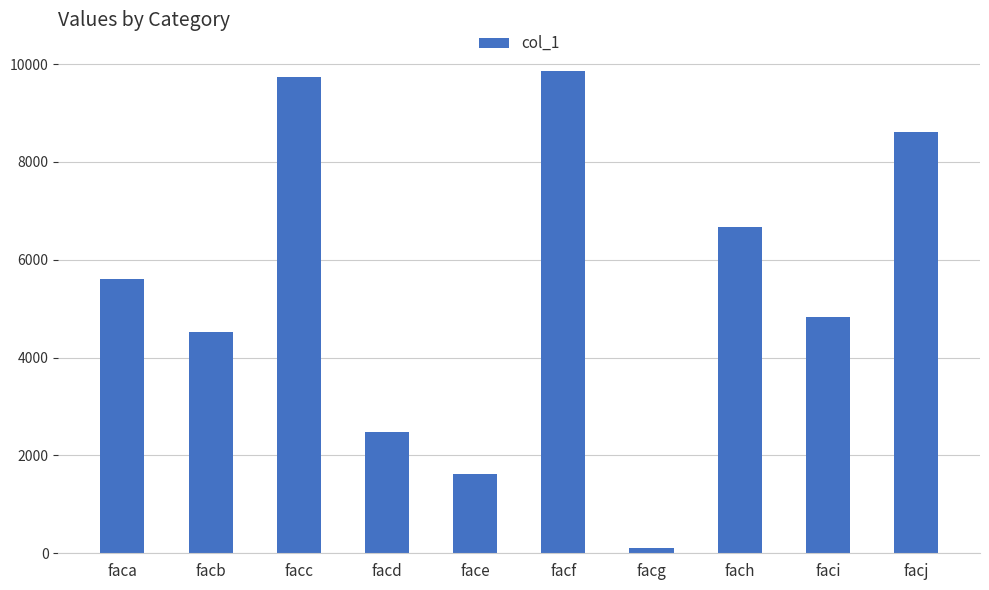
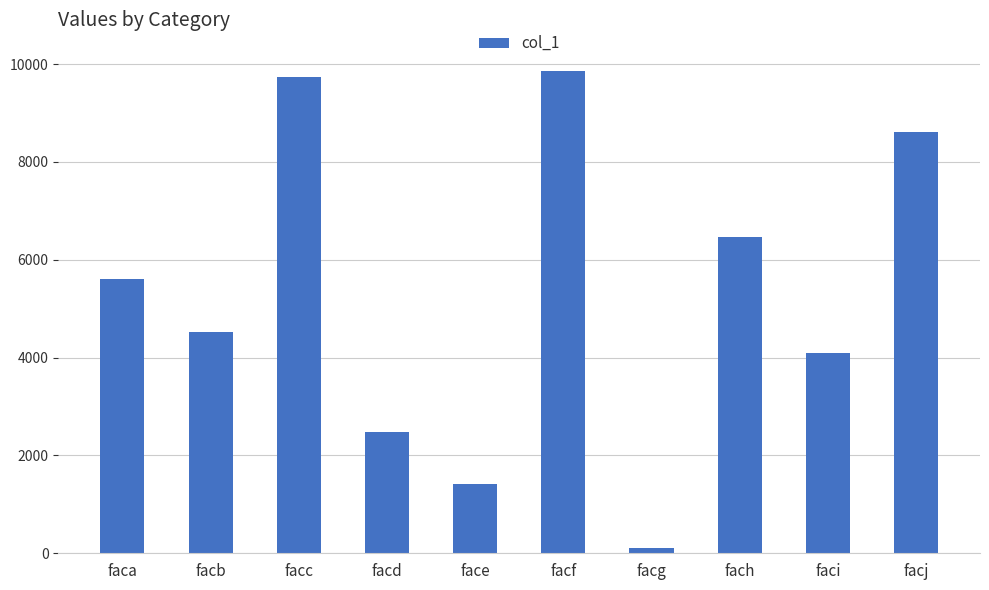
  {
    "faca": 5600,
    "facb": 4500,
    "facc": 9700,
    "facd": 2500,
-   "face": 1600,
+   "face": 1400,
    "facf": 9900,
    "facg": 100,
-   "fach": 6700,
-   "faci": 4800,
+   "fach": 6500,
+   "faci": 4100,
    "facj": 8600
  }
